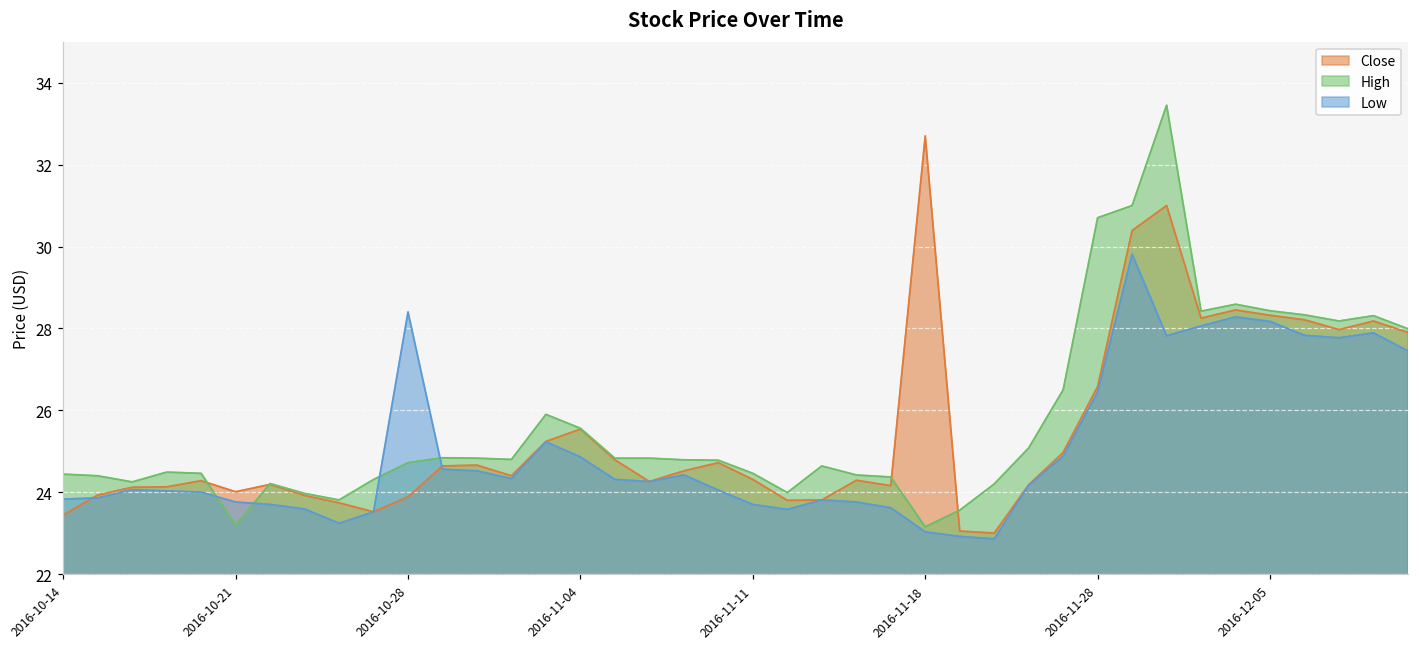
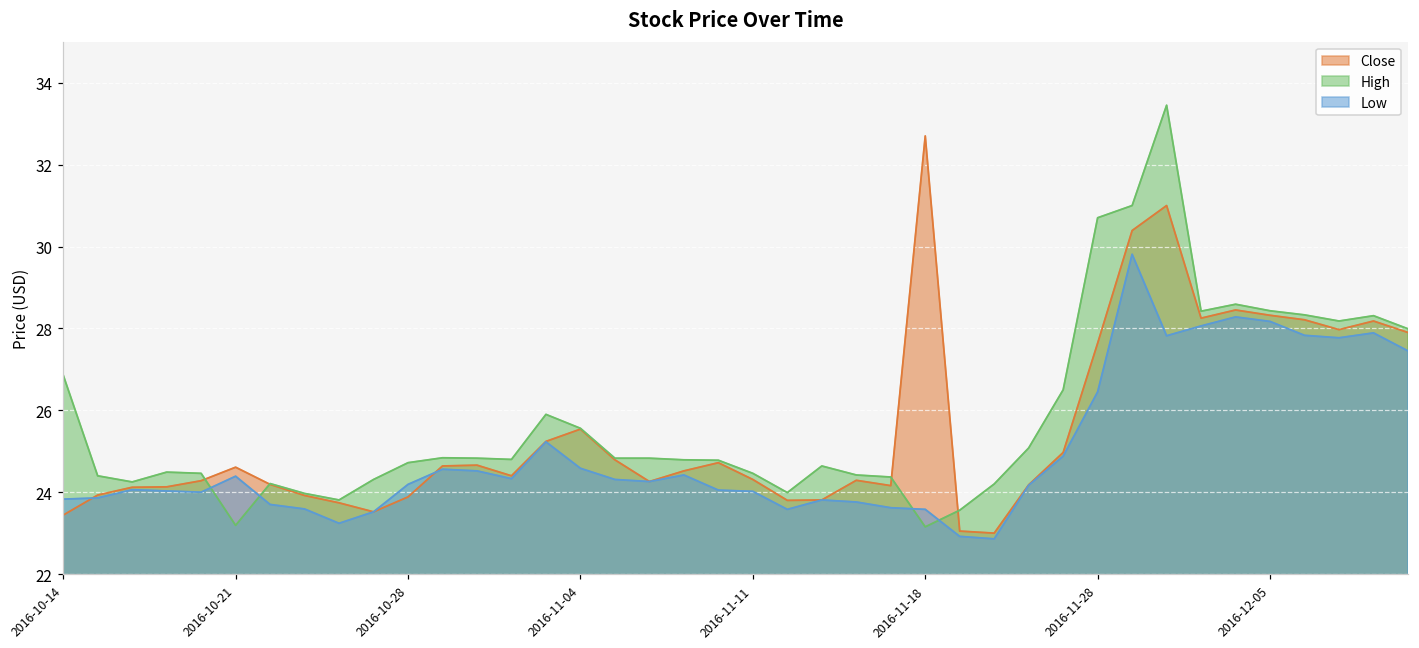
  {
    "Close": {
      "2016-10-14": 23.4,
-     "2016-10-21": 24.0,
+     "2016-10-21": 24.6,
      "2016-10-28": 23.9,
      "2016-11-11": 24.3,
      "2016-11-18": 32.7,
-     "2016-11-28": 26.6,
+     "2016-11-28": 27.6,
      "2016-12-05": 28.3
    },
    "High": {
-     "2016-10-14": 24.4,
+     "2016-10-14": 26.9,
      "2016-10-21": 23.2,
      "2016-10-28": 24.7,
      "2016-11-11": 24.5,
      "2016-11-18": 23.2,
      "2016-11-28": 30.7,
      "2016-12-05": 28.4
    },
    "Low": {
      "2016-10-14": 23.8,
-     "2016-10-21": 23.8,
-     "2016-10-28": 28.4,
-     "2016-11-04": 24.9,
-     "2016-11-11": 23.7,
-     "2016-11-18": 23.0,
+     "2016-10-21": 24.4,
+     "2016-10-28": 24.2,
+     "2016-11-04": 24.6,
+     "2016-11-11": 24.0,
+     "2016-11-18": 23.6,
      "2016-11-28": 26.5,
      "2016-12-05": 28.2
    }
  }
